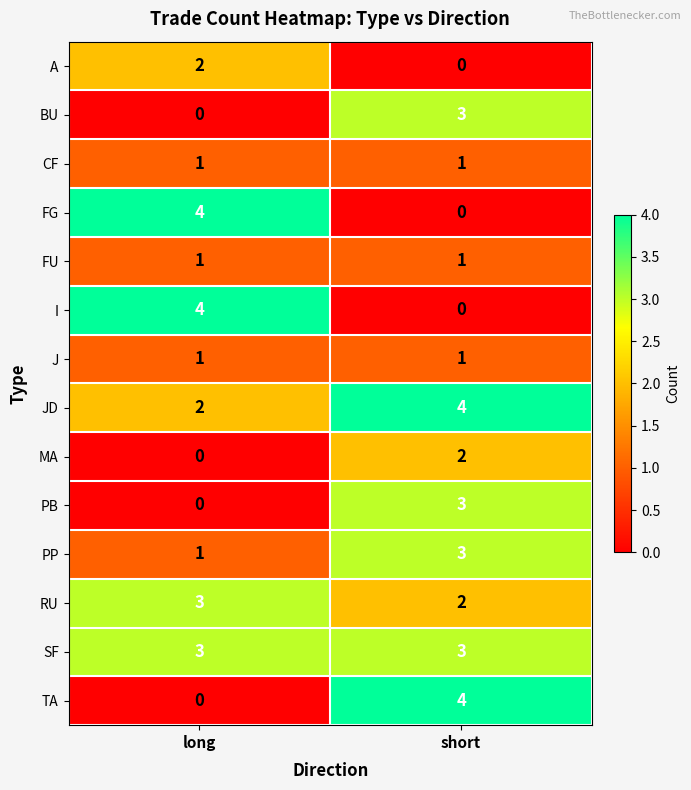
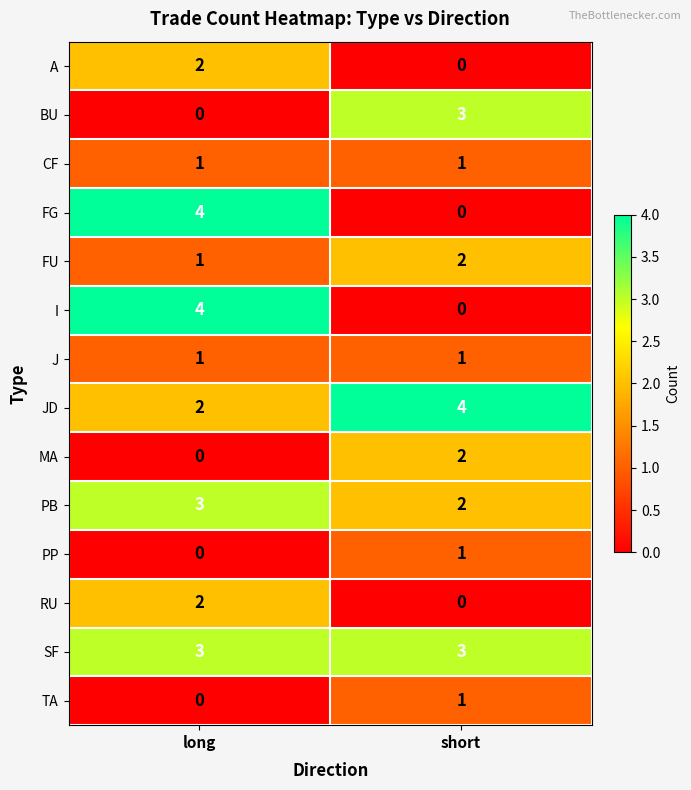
  {
    "A": {
      "long": 2,
      "short": 0
    },
    "BU": {
      "long": 0,
      "short": 3
    },
    "CF": {
      "long": 1,
      "short": 1
    },
    "FG": {
      "long": 4,
      "short": 0
    },
    "FU": {
      "long": 1,
-     "short": 1
+     "short": 2
    },
    "I": {
      "long": 4,
      "short": 0
    },
    "J": {
      "long": 1,
      "short": 1
    },
    "JD": {
      "long": 2,
      "short": 4
    },
    "MA": {
      "long": 0,
      "short": 2
    },
    "PB": {
-     "long": 0,
-     "short": 3
+     "long": 3,
+     "short": 2
    },
    "PP": {
-     "long": 1,
-     "short": 3
+     "long": 0,
+     "short": 1
    },
    "RU": {
-     "long": 3,
-     "short": 2
+     "long": 2,
+     "short": 0
    },
    "SF": {
      "long": 3,
      "short": 3
    },
    "TA": {
      "long": 0,
-     "short": 4
+     "short": 1
    }
  }
